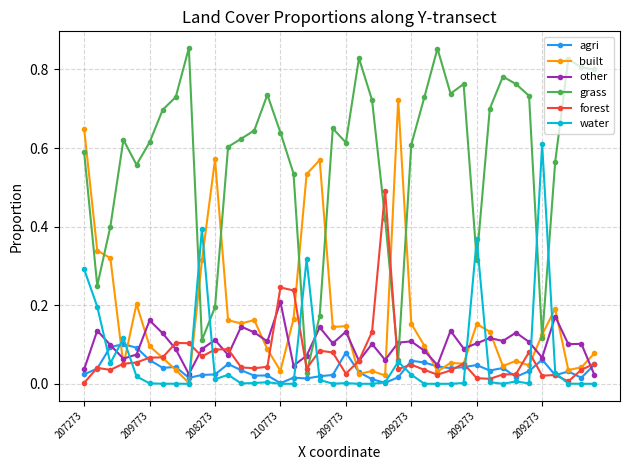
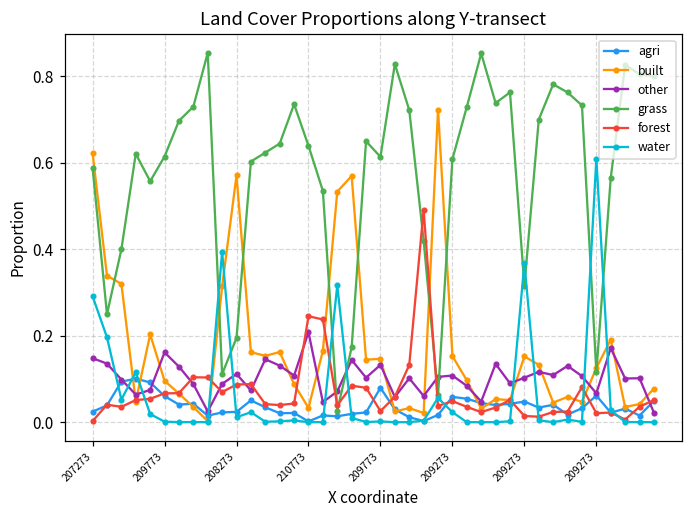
  {
    "built": {
-     "207273": 0.65,
+     "207273": 0.62,
      "208273": 0.57,
      "210773": 0.03
    },
    "other": {
-     "207273": 0.04,
+     "207273": 0.15,
      "208273": 0.11,
      "210773": 0.21
    },
    "grass": {
      "207273": 0.59,
      "208273": 0.20,
      "210773": 0.64
    },
    "forest": {
      "207273": 0.00,
      "208273": 0.09,
      "210773": 0.25
    }
  }
